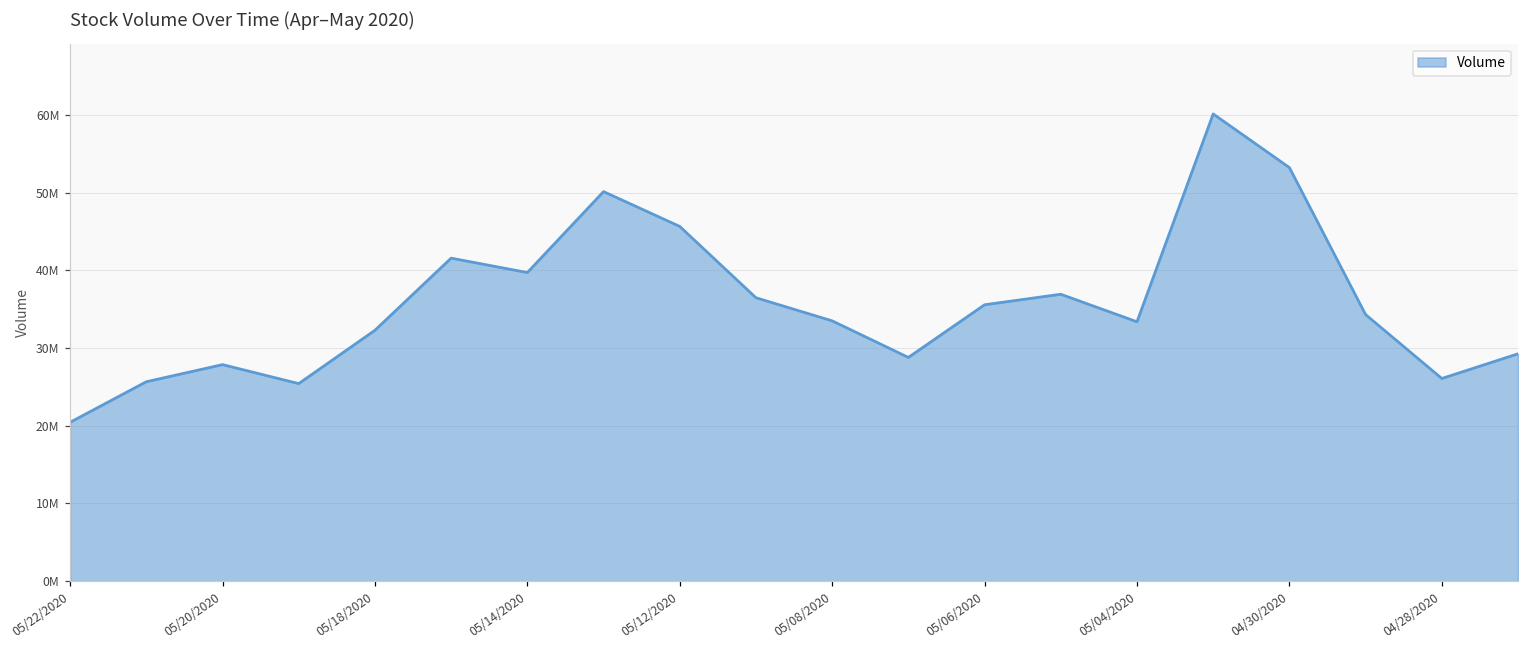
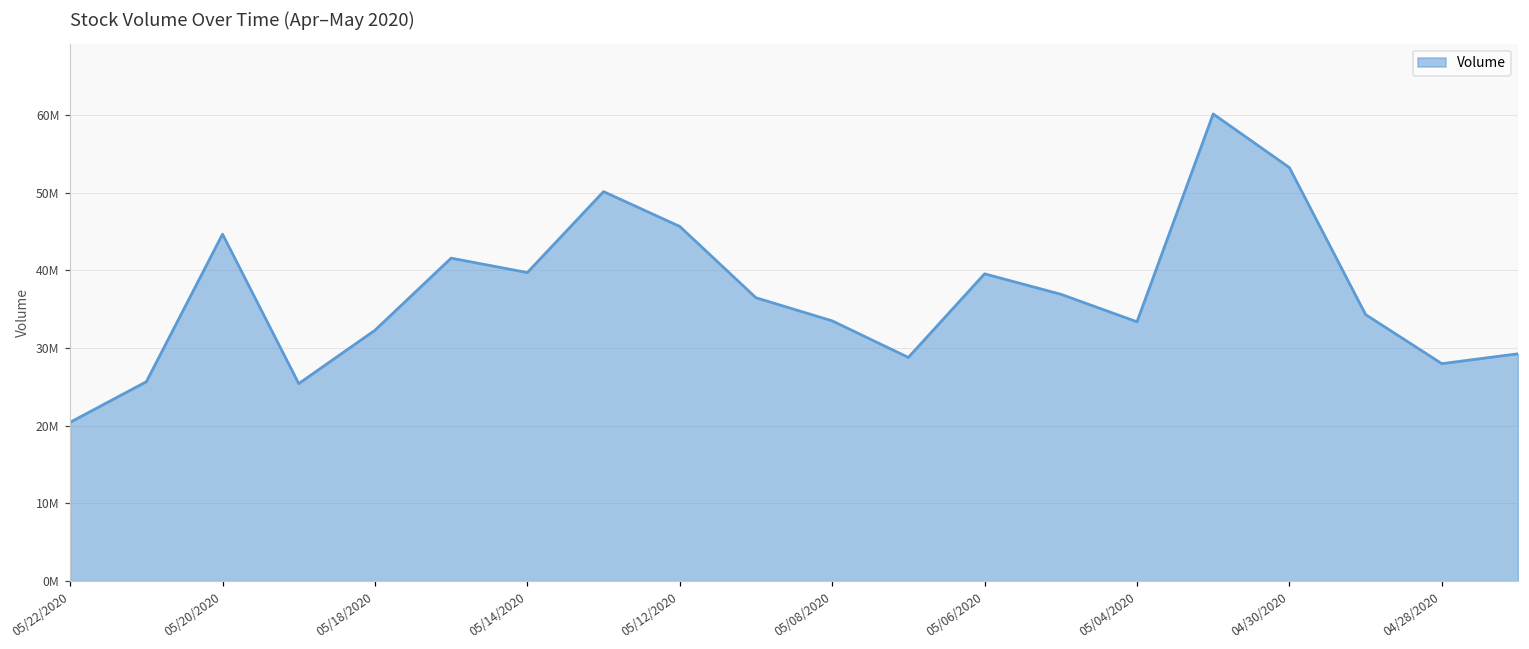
  {
    "05/22/2020": 20000000,
-   "05/20/2020": 28000000,
+   "05/20/2020": 45000000,
    "05/18/2020": 32000000,
    "05/14/2020": 40000000,
    "05/12/2020": 46000000,
    "05/08/2020": 34000000,
-   "05/06/2020": 36000000,
+   "05/06/2020": 40000000,
    "05/04/2020": 33000000,
    "04/30/2020": 53000000,
-   "04/28/2020": 26000000
+   "04/28/2020": 28000000
  }
